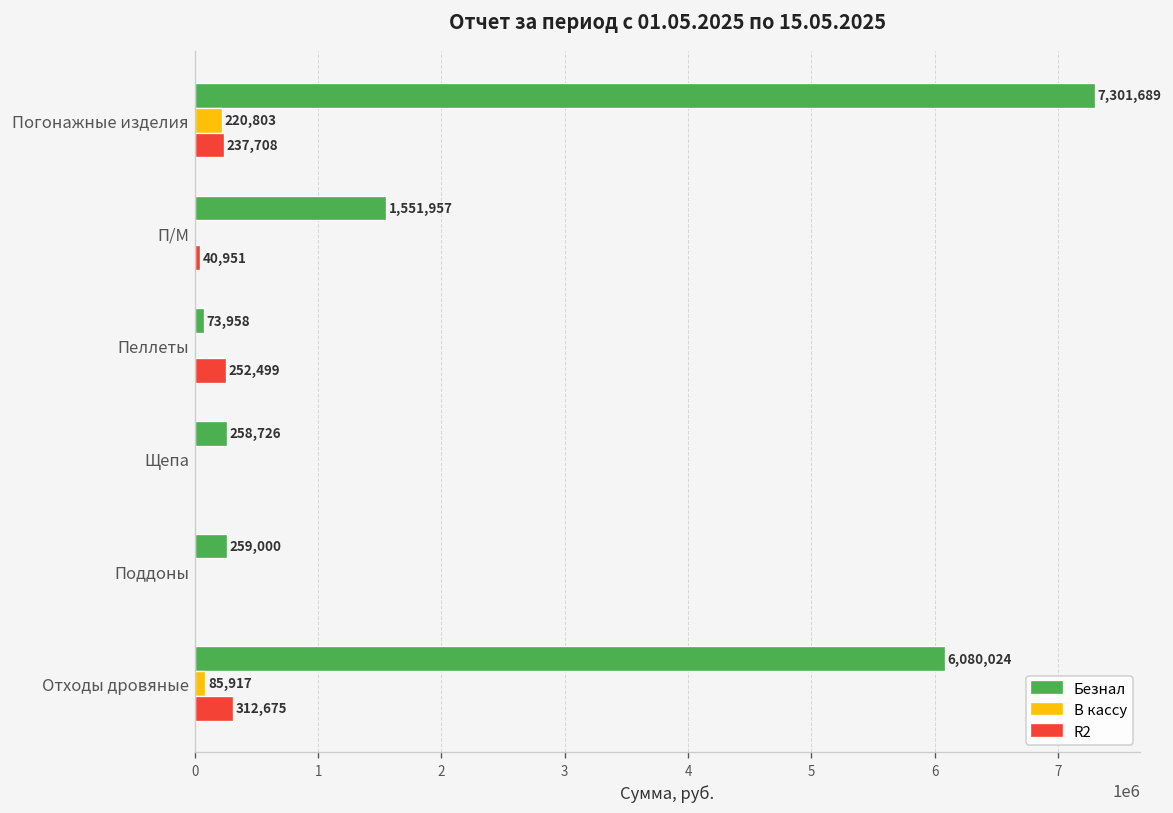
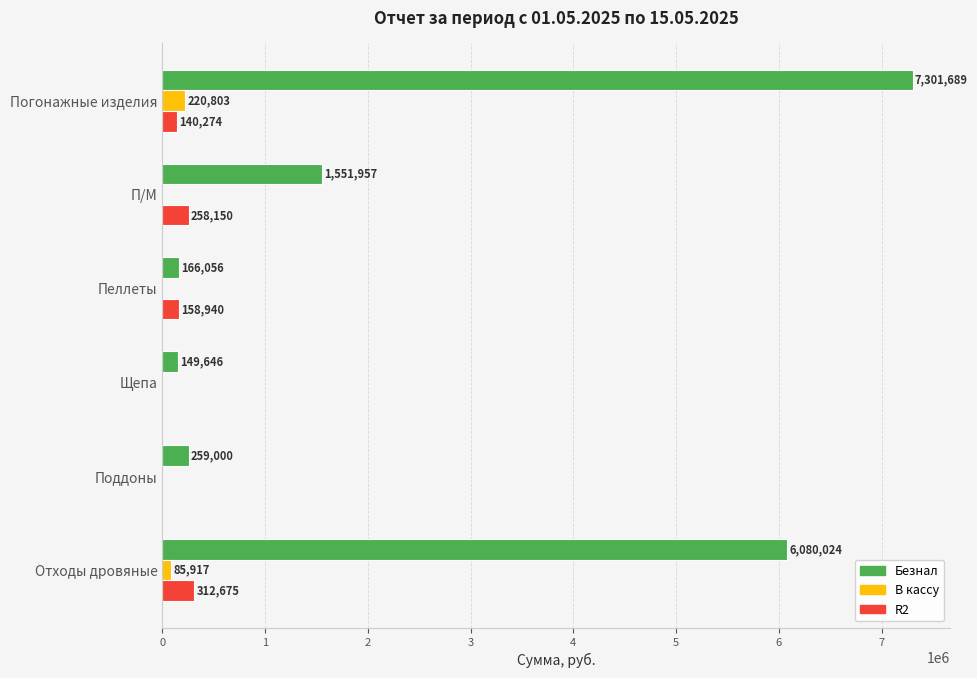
  {
    "Безнал": {
      "Погонажные изделия": "7,301,689",
      "П/М": "1,551,957",
-     "Пеллеты": "73,958",
-     "Щепа": "258,726",
+     "Пеллеты": "166,056",
+     "Щепа": "149,646",
      "Поддоны": "259,000",
      "Отходы дровяные": "6,080,024"
    },
    "В кассу": {
      "Погонажные изделия": "220,803",
      "Отходы дровяные": "85,917"
    },
    "R2": {
-     "Погонажные изделия": "237,708",
-     "П/М": "40,951",
-     "Пеллеты": "252,499",
+     "Погонажные изделия": "140,274",
+     "П/М": "258,150",
+     "Пеллеты": "158,940",
      "Отходы дровяные": "312,675"
    }
  }
